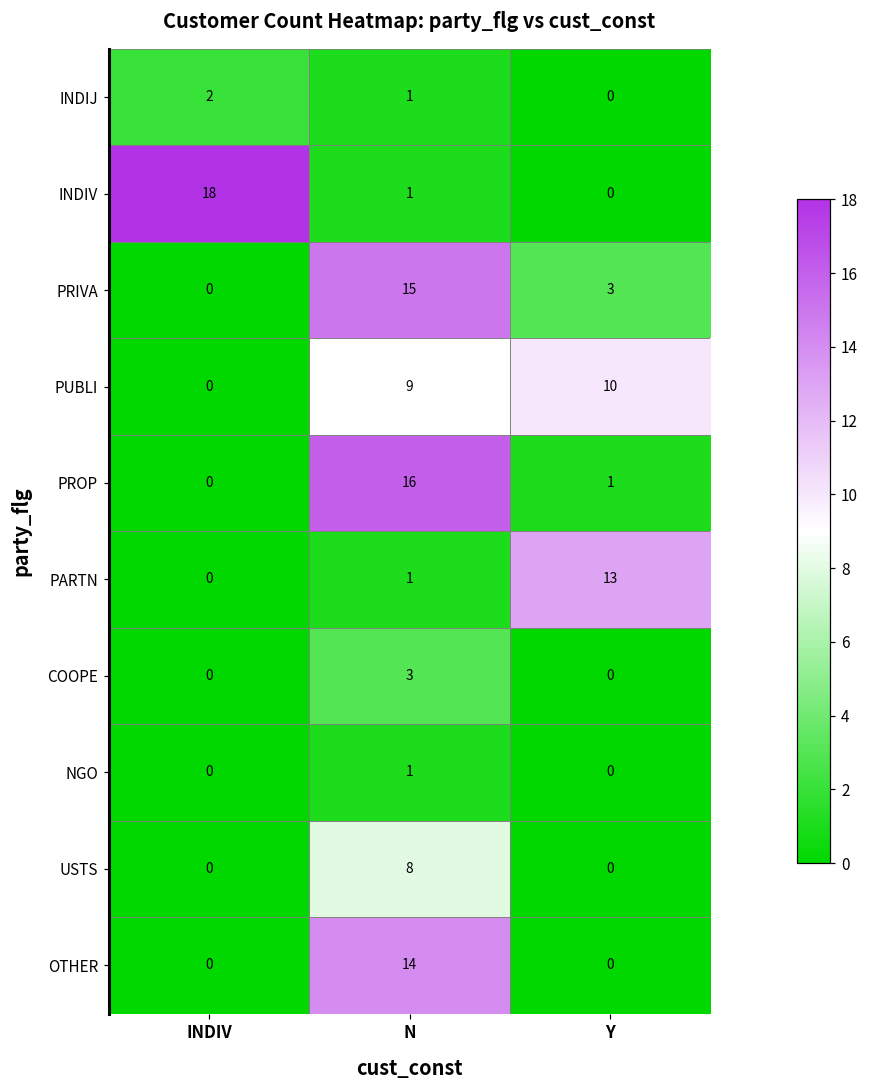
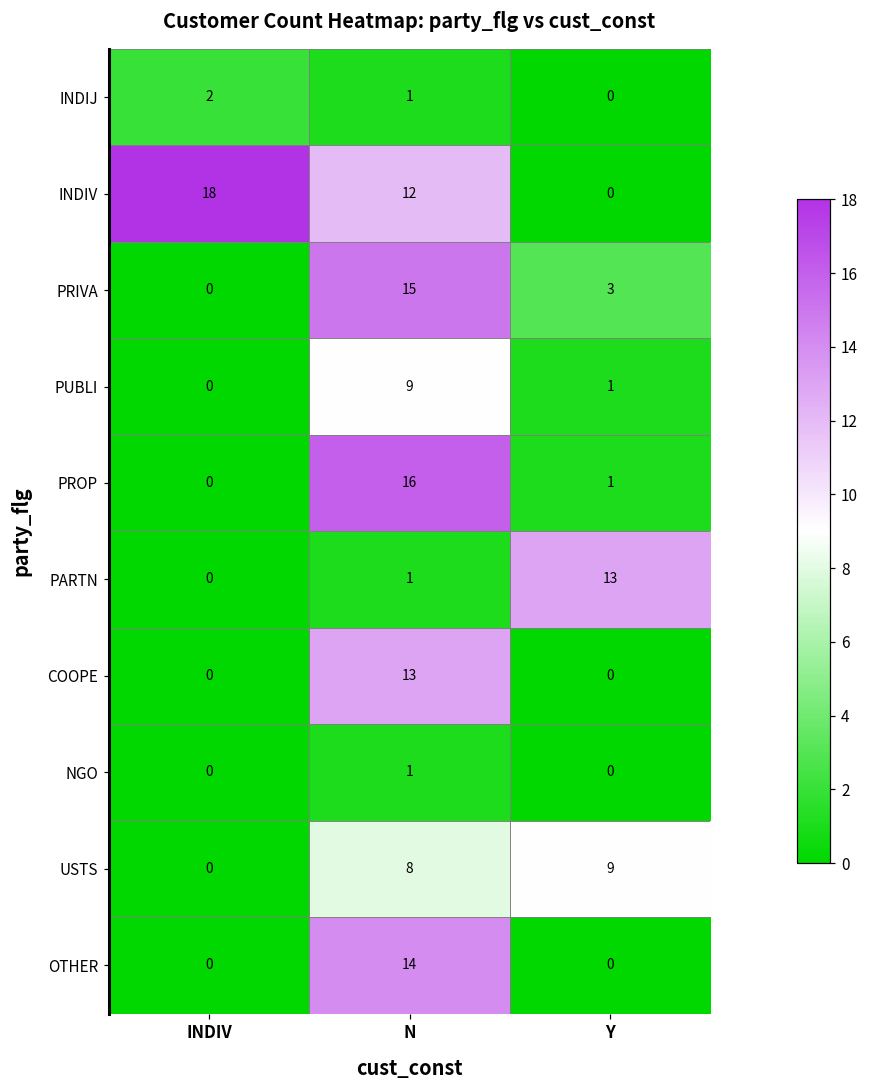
  {
    "INDIJ": {
      "INDIV": 2,
      "N": 1,
      "Y": 0
    },
    "INDIV": {
      "INDIV": 18,
-     "N": 1,
+     "N": 12,
      "Y": 0
    },
    "PRIVA": {
      "INDIV": 0,
      "N": 15,
      "Y": 3
    },
    "PUBLI": {
      "INDIV": 0,
      "N": 9,
-     "Y": 10
+     "Y": 1
    },
    "PROP": {
      "INDIV": 0,
      "N": 16,
      "Y": 1
    },
    "PARTN": {
      "INDIV": 0,
      "N": 1,
      "Y": 13
    },
    "COOPE": {
      "INDIV": 0,
-     "N": 3,
+     "N": 13,
      "Y": 0
    },
    "NGO": {
      "INDIV": 0,
      "N": 1,
      "Y": 0
    },
    "USTS": {
      "INDIV": 0,
      "N": 8,
-     "Y": 0
+     "Y": 9
    },
    "OTHER": {
      "INDIV": 0,
      "N": 14,
      "Y": 0
    }
  }
